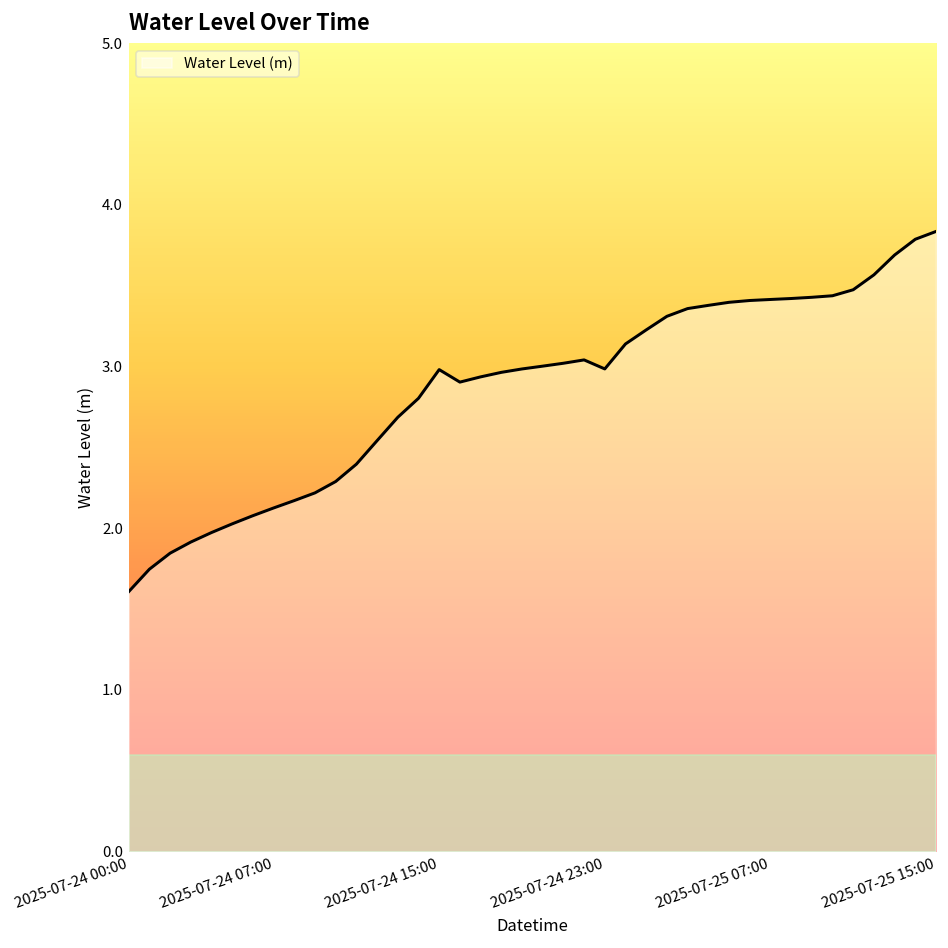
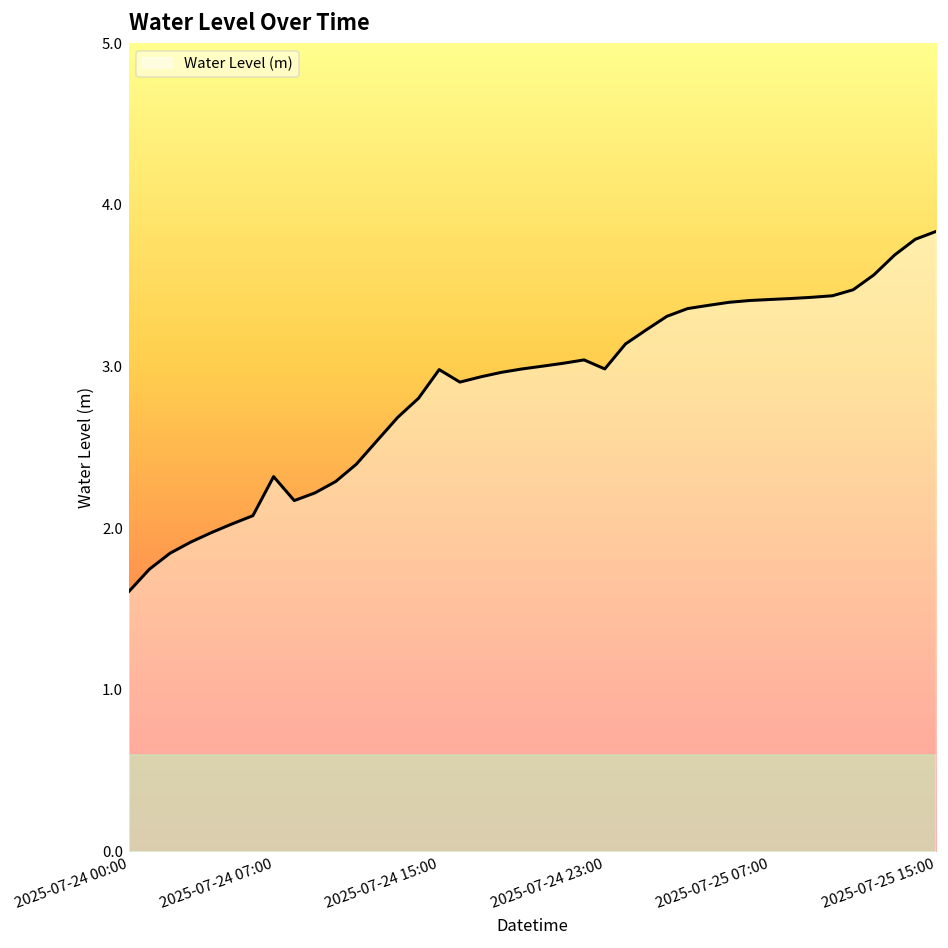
  {
    "2025-07-24 00:00": 1.61,
-   "2025-07-24 07:00": 2.13,
+   "2025-07-24 07:00": 2.32,
    "2025-07-24 15:00": 2.98,
    "2025-07-24 23:00": 2.99,
    "2025-07-25 07:00": 3.42,
    "2025-07-25 15:00": 3.84
  }
